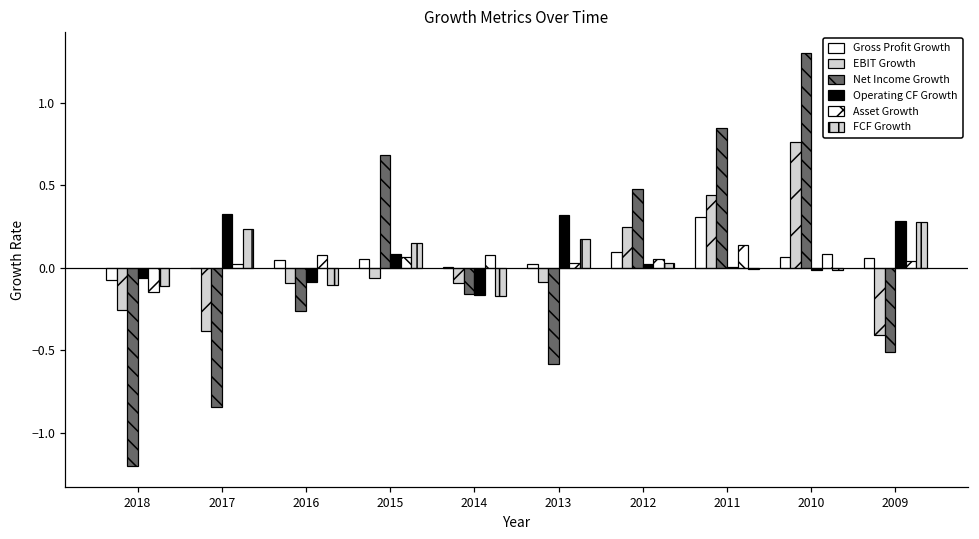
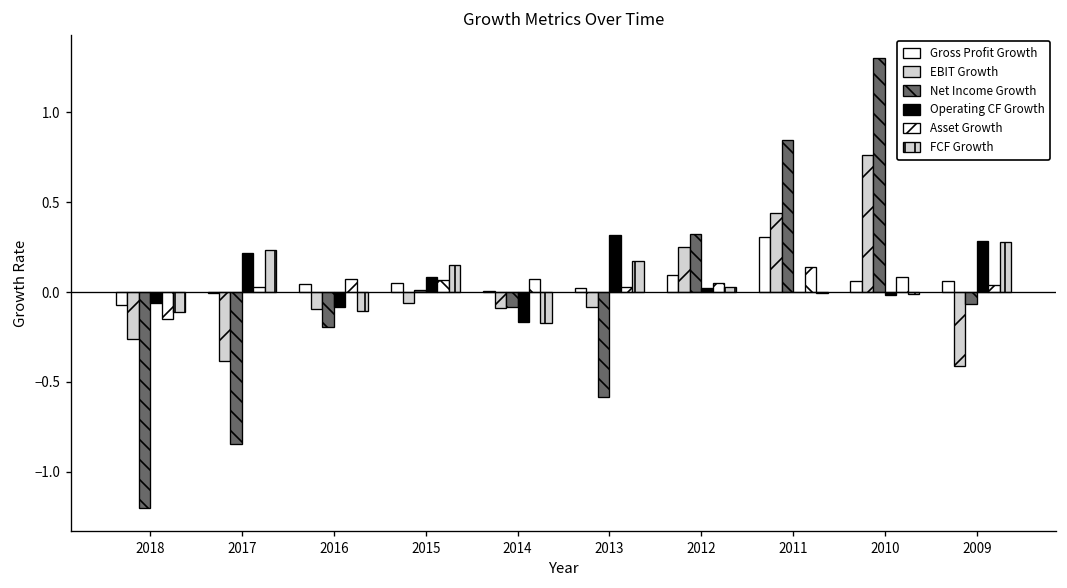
  {
    "Net Income Growth": {
      "2018": -1.20,
      "2017": -0.84,
-     "2016": -0.27,
-     "2015": 0.68,
-     "2014": -0.16,
+     "2016": -0.20,
+     "2015": 0.01,
+     "2014": -0.09,
      "2013": -0.58,
-     "2012": 0.48,
+     "2012": 0.33,
      "2011": 0.85,
      "2010": 1.30,
-     "2009": -0.51
+     "2009": -0.07
    },
    "Operating CF Growth": {
      "2018": -0.06,
-     "2017": 0.33,
+     "2017": 0.22,
      "2016": -0.09,
      "2015": 0.09,
      "2014": -0.17,
      "2013": 0.32,
      "2012": 0.02,
      "2009": 0.29
    }
  }
